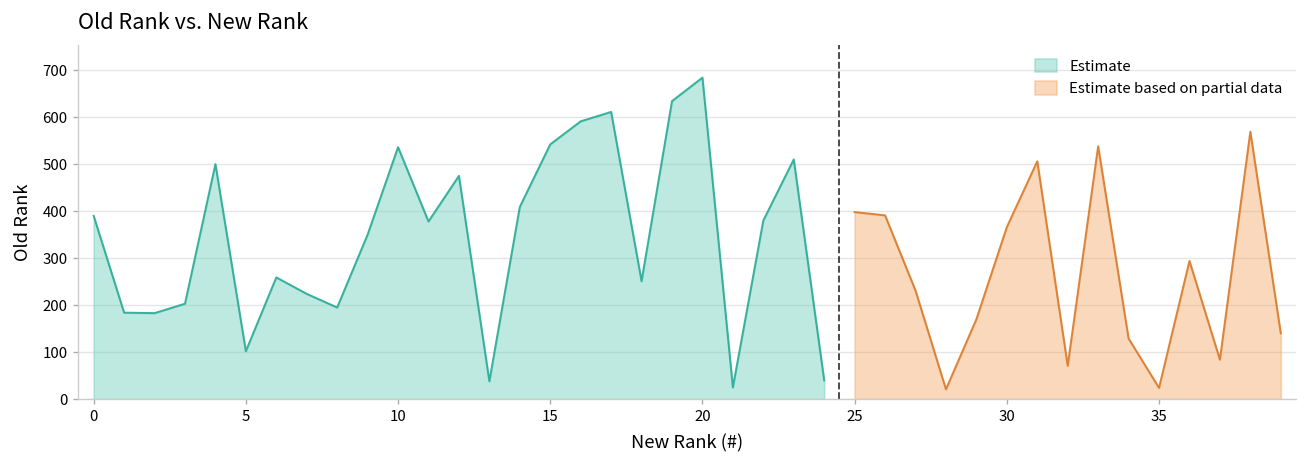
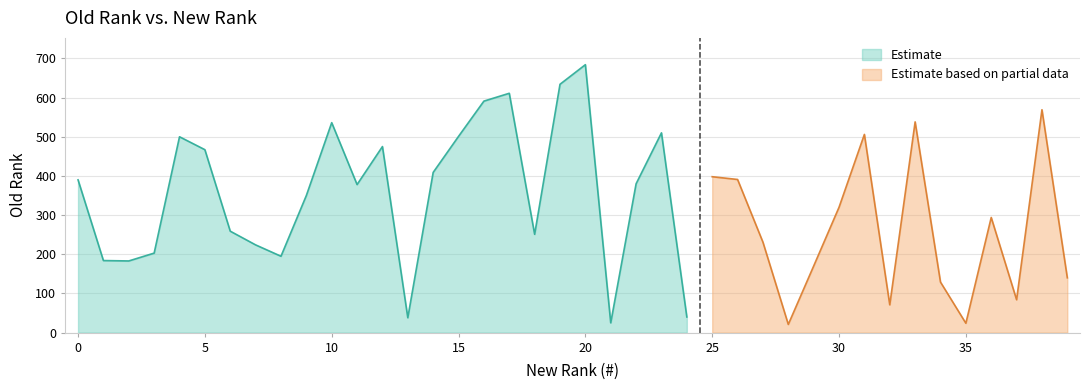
  {
    "Estimate": {
      "0": 390,
-     "5": 100,
+     "5": 470,
      "10": 540,
-     "15": 540,
+     "15": 500,
      "20": 680
    },
    "Estimate based on partial data": {
      "25": 400,
-     "30": 370,
+     "30": 320,
      "35": 20
    }
  }
